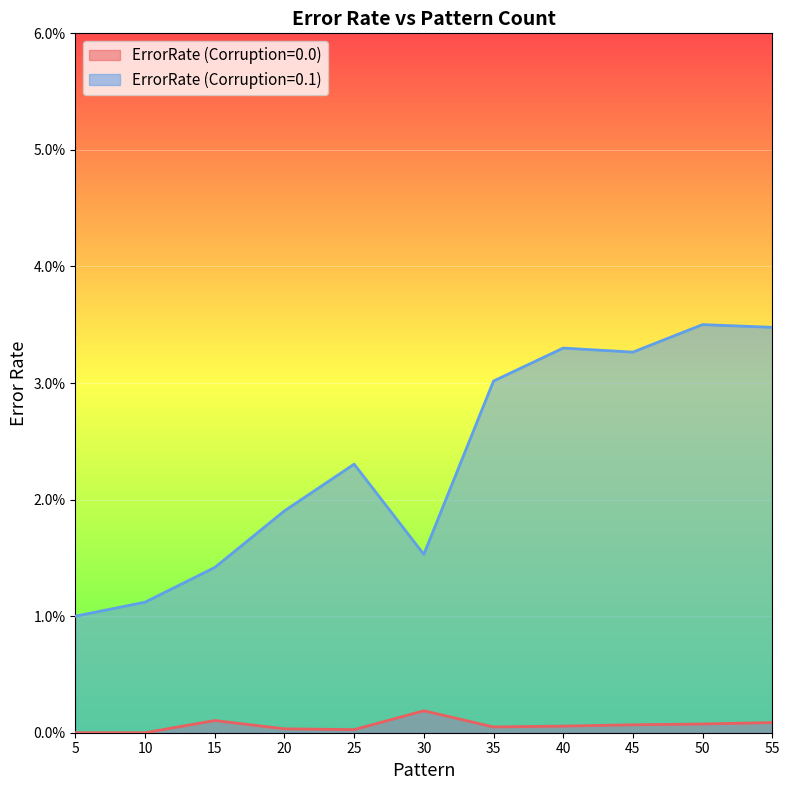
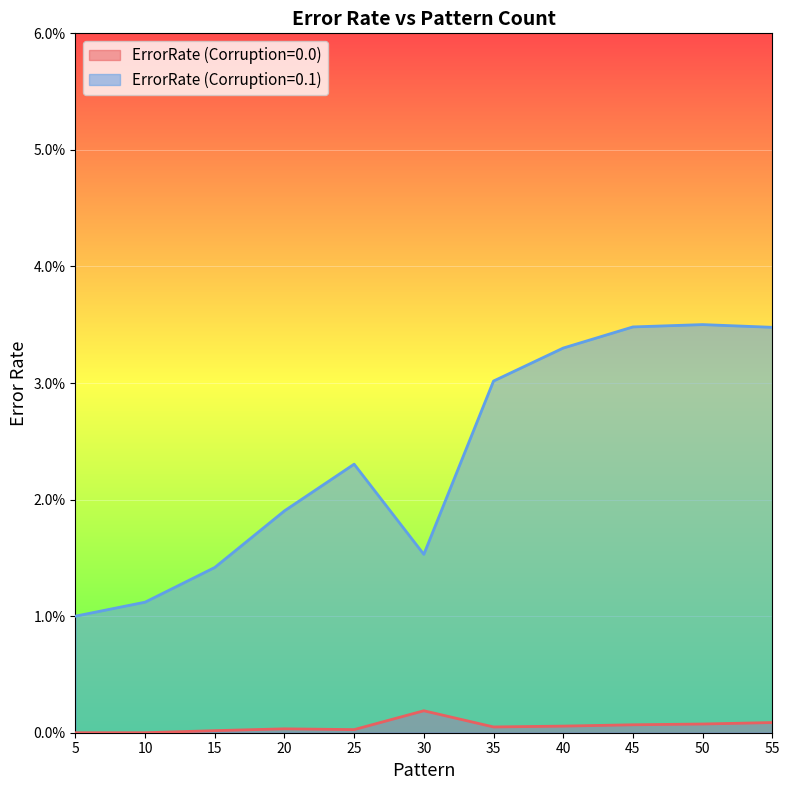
  {
    "ErrorRate (Corruption=0.0)": {
      "5": "0.00%",
      "10": "0.00%",
-     "15": "0.10%",
+     "15": "0.02%",
      "20": "0.03%",
      "25": "0.03%",
      "30": "0.19%",
      "35": "0.05%",
      "40": "0.06%",
      "45": "0.07%",
      "50": "0.07%",
      "55": "0.09%"
    },
    "ErrorRate (Corruption=0.1)": {
      "5": "1.00%",
      "10": "1.12%",
      "15": "1.42%",
      "20": "1.90%",
      "25": "2.30%",
      "30": "1.53%",
      "35": "3.02%",
      "40": "3.30%",
-     "45": "3.27%",
+     "45": "3.48%",
      "50": "3.50%",
      "55": "3.48%"
    }
  }
